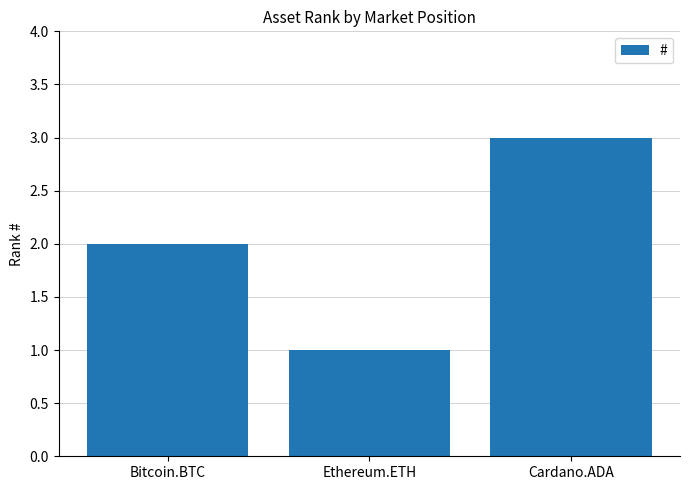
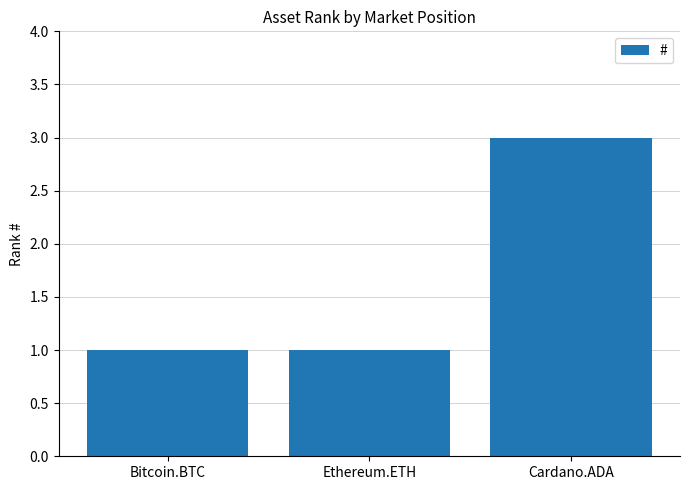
  {
-   "Bitcoin.BTC": 2,
+   "Bitcoin.BTC": 1,
    "Ethereum.ETH": 1,
    "Cardano.ADA": 3
  }
